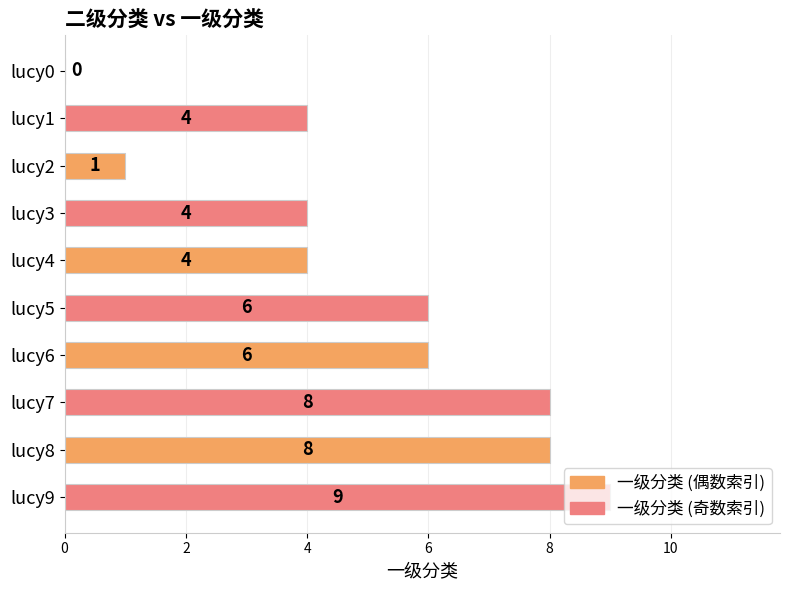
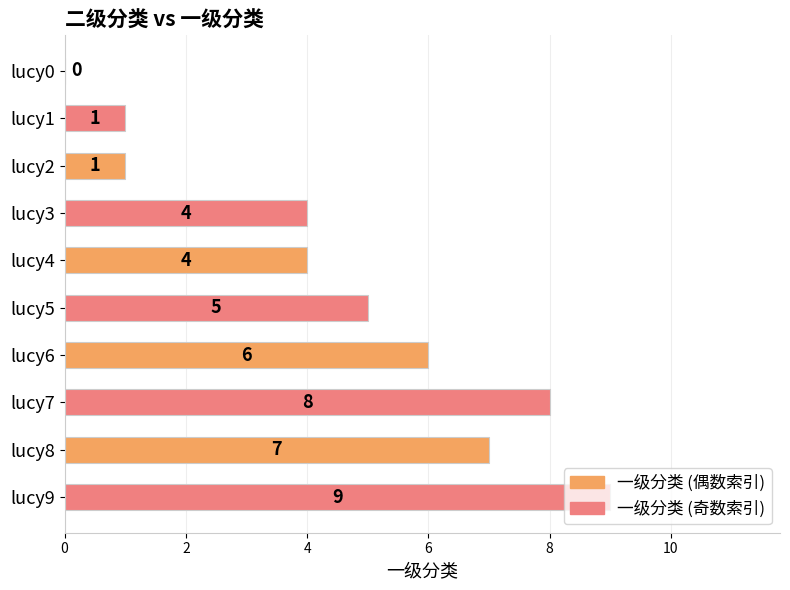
  {
    "lucy0": 0,
-   "lucy1": 4,
+   "lucy1": 1,
    "lucy2": 1,
    "lucy3": 4,
    "lucy4": 4,
-   "lucy5": 6,
+   "lucy5": 5,
    "lucy6": 6,
    "lucy7": 8,
-   "lucy8": 8
+   "lucy8": 7
  }
